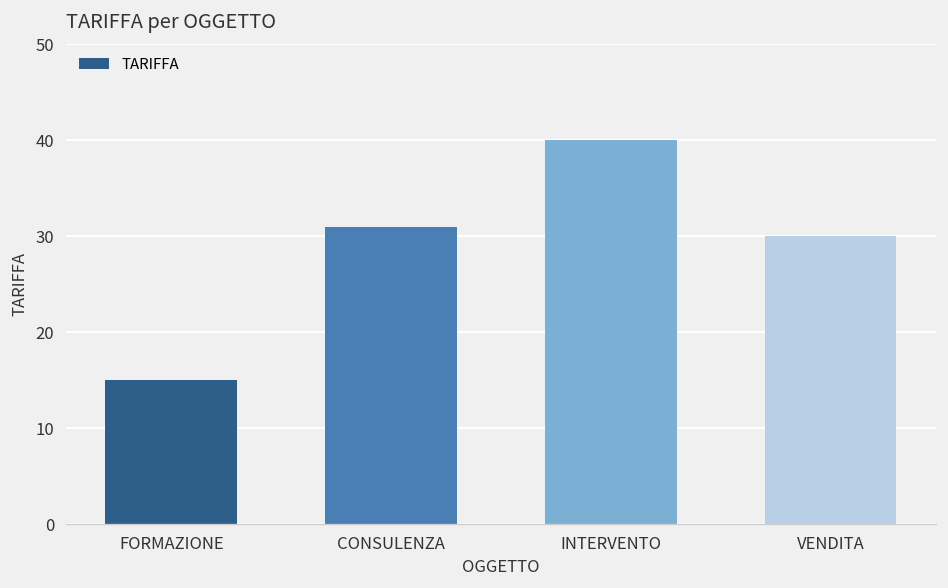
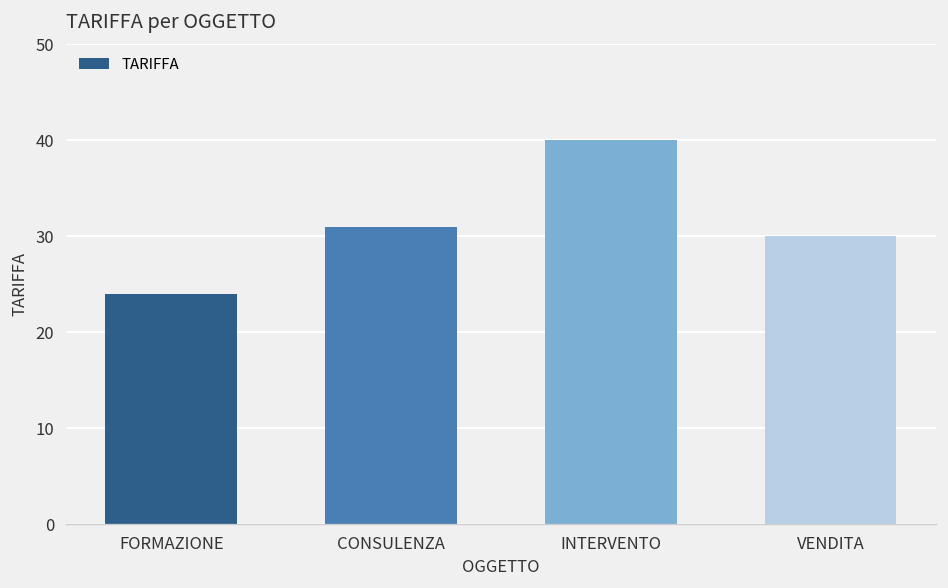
  {
-   "FORMAZIONE": 15,
+   "FORMAZIONE": 24,
    "CONSULENZA": 31,
    "INTERVENTO": 40,
    "VENDITA": 30
  }
